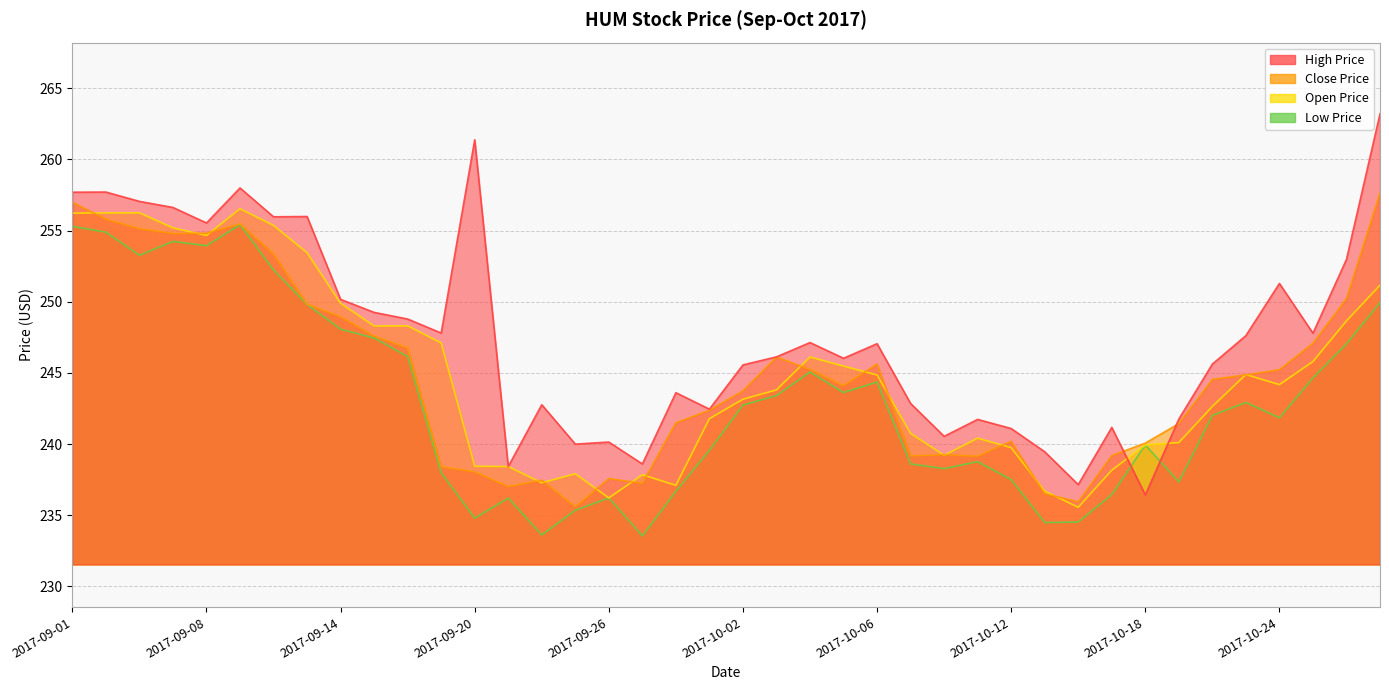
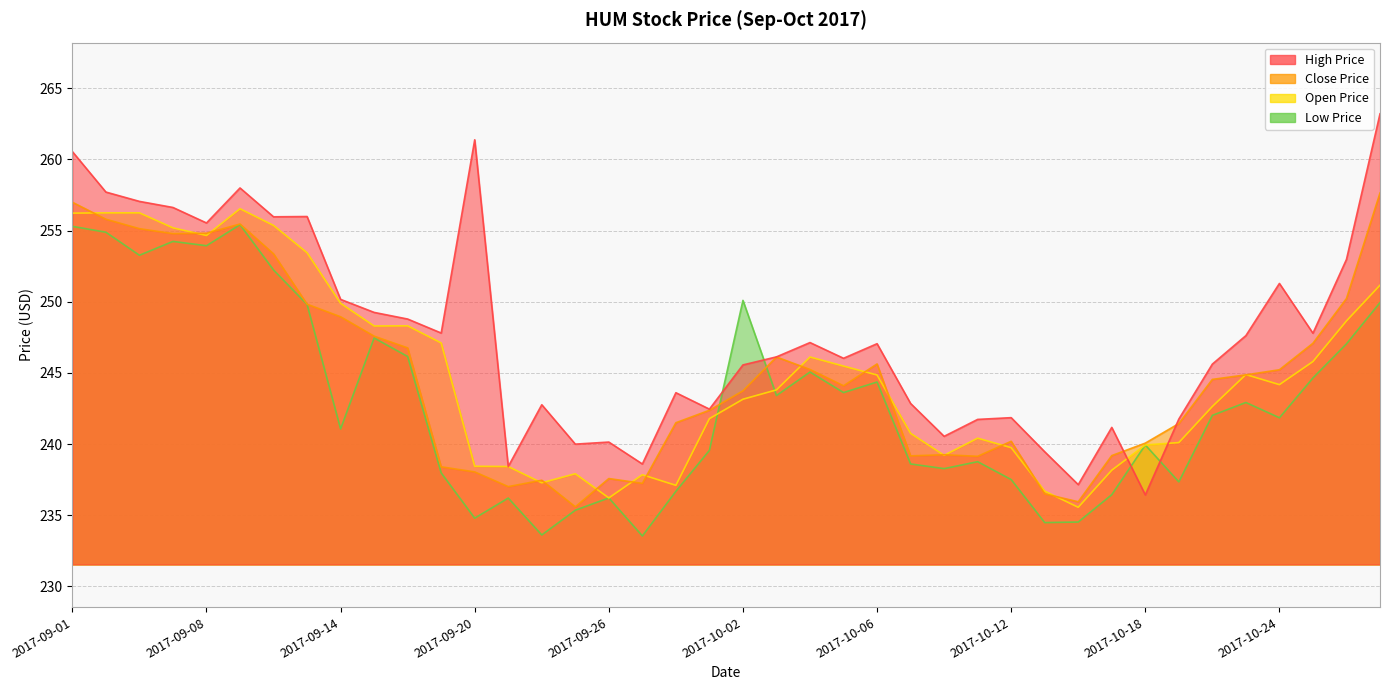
  {
    "Low Price": {
      "2017-09-01": 255.3,
      "2017-09-08": 253.9,
-     "2017-09-14": 248.1,
+     "2017-09-14": 241.1,
      "2017-09-20": 234.8,
-     "2017-10-02": 242.7,
+     "2017-10-02": 250.1,
      "2017-10-06": 244.4,
      "2017-10-12": 237.5,
      "2017-10-24": 241.8
    },
    "High Price": {
-     "2017-09-01": 257.7,
+     "2017-09-01": 260.5,
      "2017-09-08": 255.5,
      "2017-09-14": 250.2,
      "2017-09-20": 261.4,
      "2017-09-26": 240.1,
      "2017-10-02": 245.6,
      "2017-10-06": 247.1,
-     "2017-10-12": 241.1,
+     "2017-10-12": 241.9,
      "2017-10-18": 236.4,
      "2017-10-24": 251.3
    }
  }
